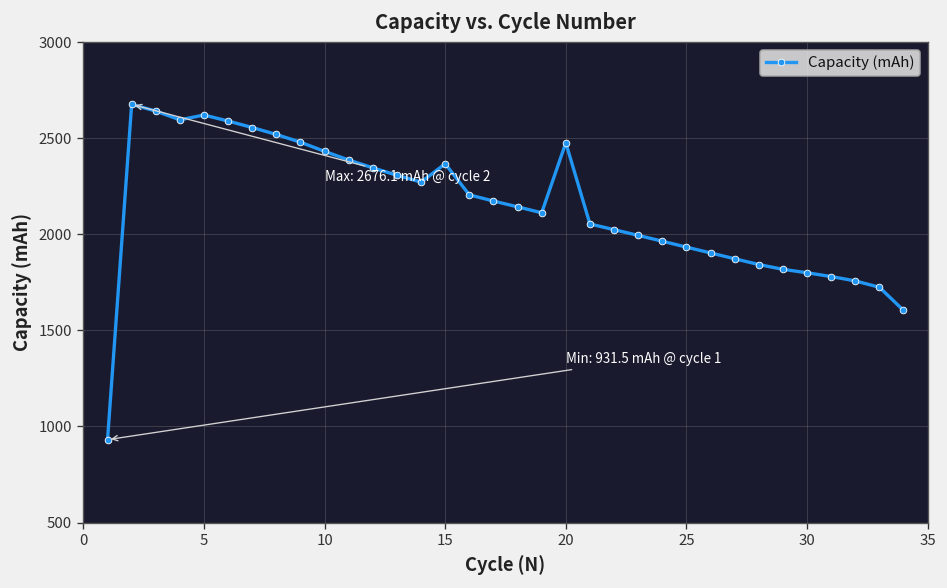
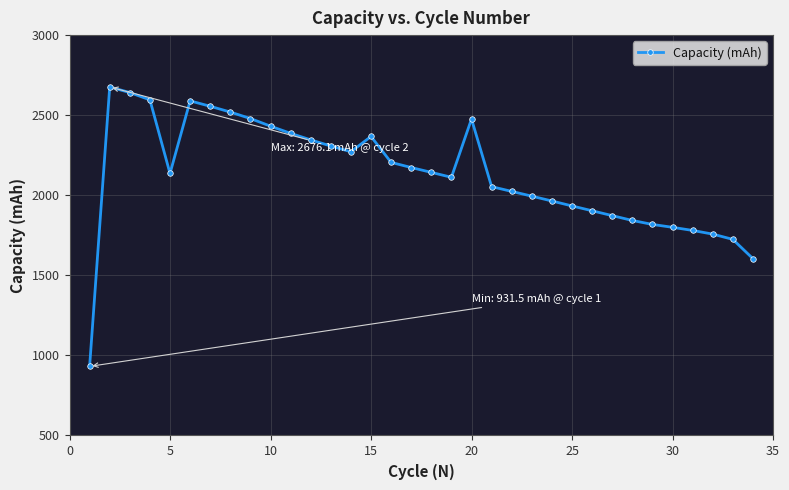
  {
-   "5": 2620,
+   "5": 2140,
    "20": 2480,
    "25": 1930,
    "30": 1800
  }
